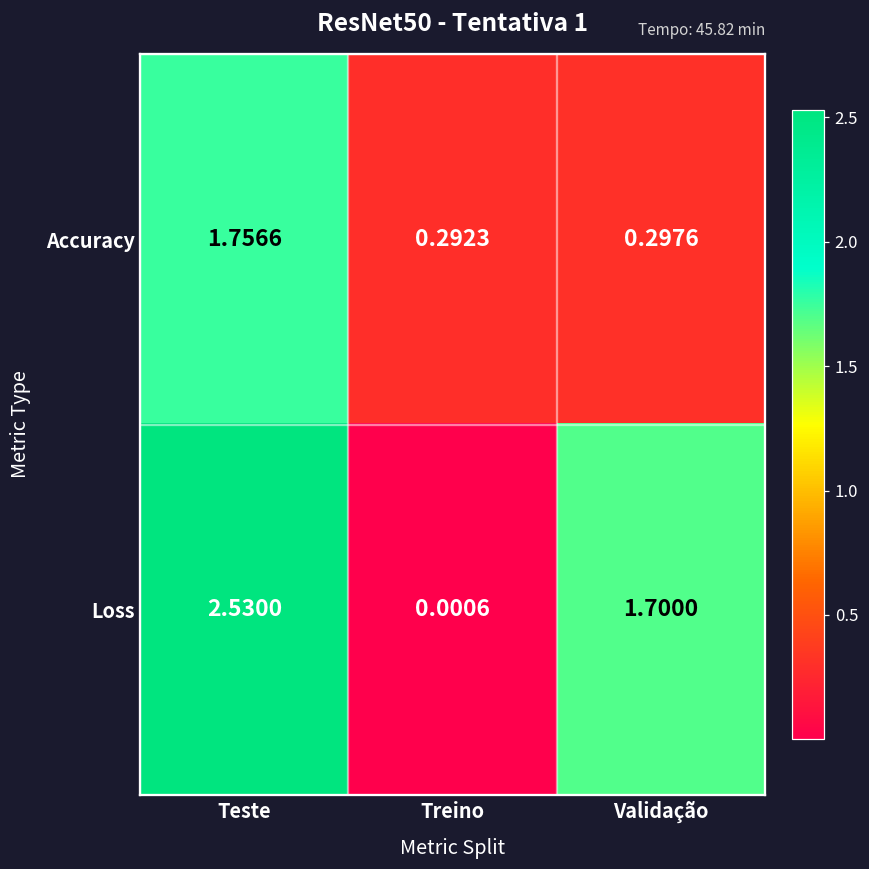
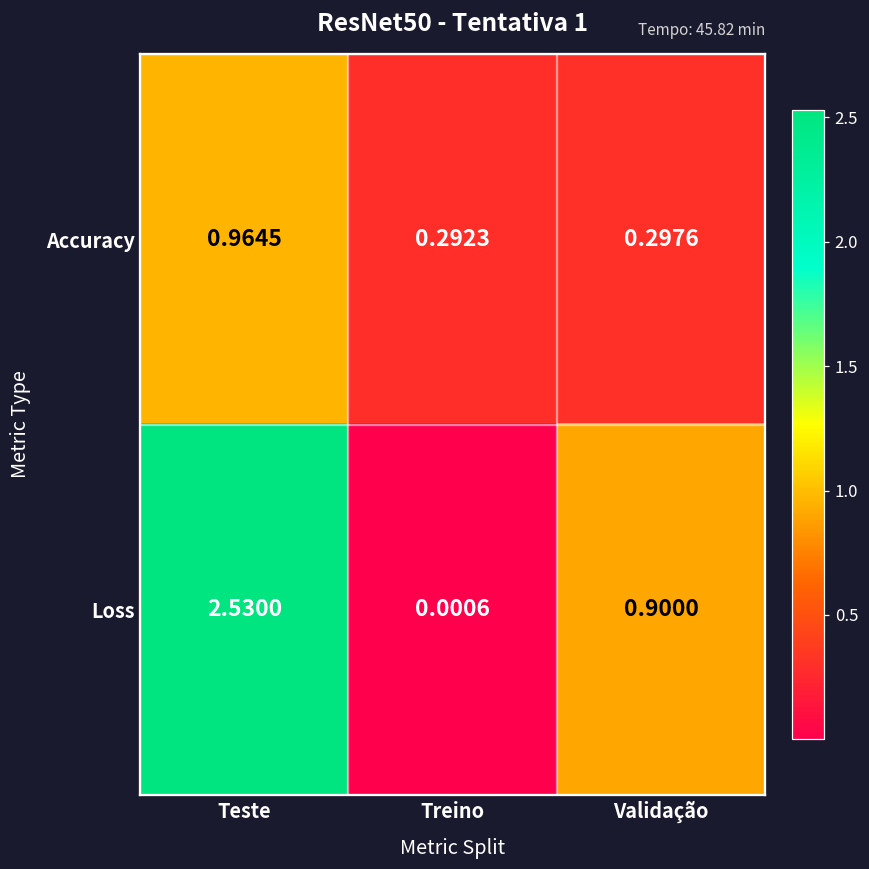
  {
    "Accuracy": {
-     "Teste": 1.7566,
+     "Teste": 0.9645,
      "Treino": 0.2923,
      "Validação": 0.2976
    },
    "Loss": {
      "Teste": 2.5300,
      "Treino": 0.0006,
-     "Validação": 1.7000
+     "Validação": 0.9000
    }
  }
